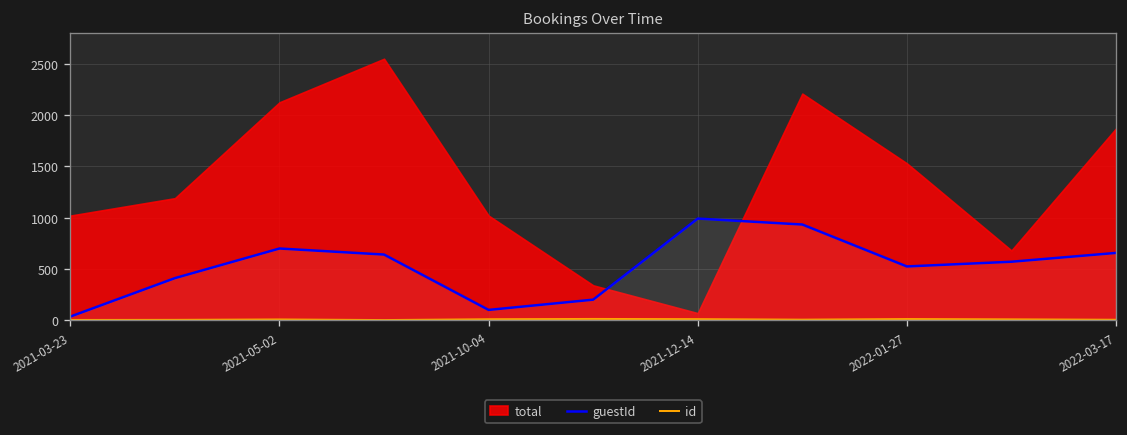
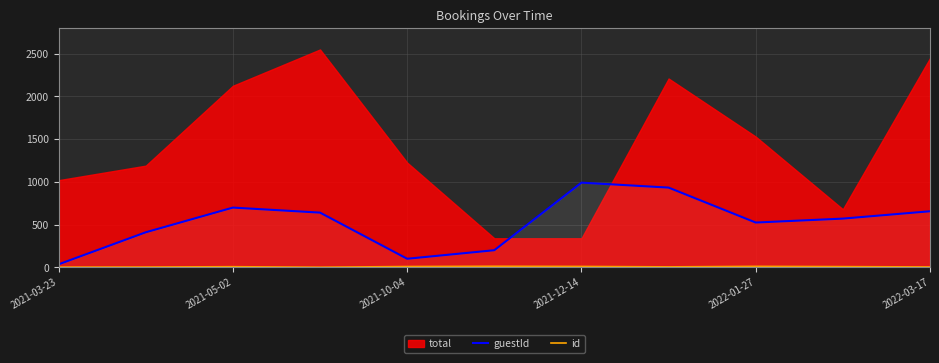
  {
    "total": {
      "2021-03-23": 1000,
      "2021-05-02": 2100,
-     "2021-10-04": 1000,
-     "2021-12-14": 100,
+     "2021-10-04": 1200,
+     "2021-12-14": 300,
      "2022-01-27": 1500,
-     "2022-03-17": 1900
+     "2022-03-17": 2400
    },
    "guestId": {
      "2021-03-23": 0,
      "2021-05-02": 700,
      "2021-10-04": 100,
      "2021-12-14": 1000,
      "2022-01-27": 500,
      "2022-03-17": 700
    },
    "id": {
      "2021-03-23": 0,
      "2021-05-02": 0,
      "2021-10-04": 0,
      "2021-12-14": 0,
      "2022-01-27": 0,
      "2022-03-17": 0
    }
  }
